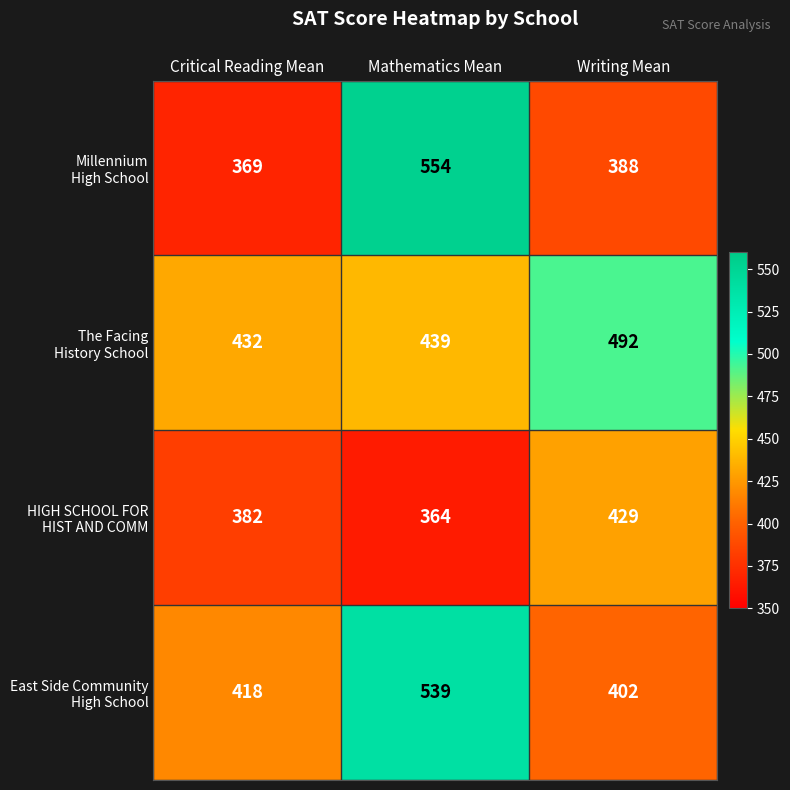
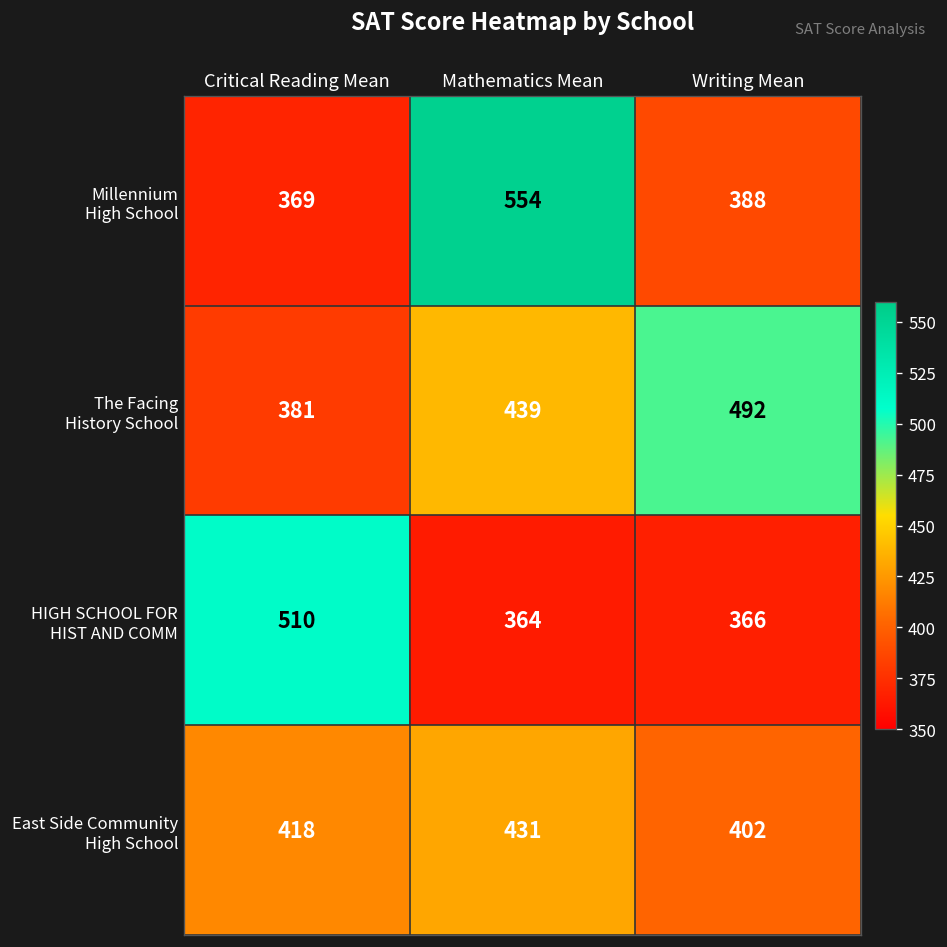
  {
    "Millennium High School": {
      "Critical Reading Mean": 369,
      "Mathematics Mean": 554,
      "Writing Mean": 388
    },
    "The Facing History School": {
-     "Critical Reading Mean": 432,
+     "Critical Reading Mean": 381,
      "Mathematics Mean": 439,
      "Writing Mean": 492
    },
    "HIGH SCHOOL FOR HIST AND COMM": {
-     "Critical Reading Mean": 382,
+     "Critical Reading Mean": 510,
      "Mathematics Mean": 364,
-     "Writing Mean": 429
+     "Writing Mean": 366
    },
    "East Side Community High School": {
      "Critical Reading Mean": 418,
-     "Mathematics Mean": 539,
+     "Mathematics Mean": 431,
      "Writing Mean": 402
    }
  }
